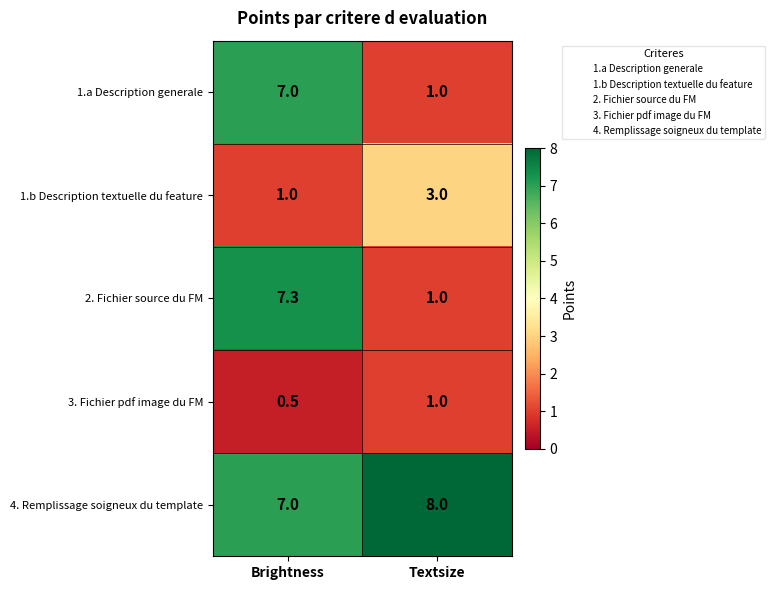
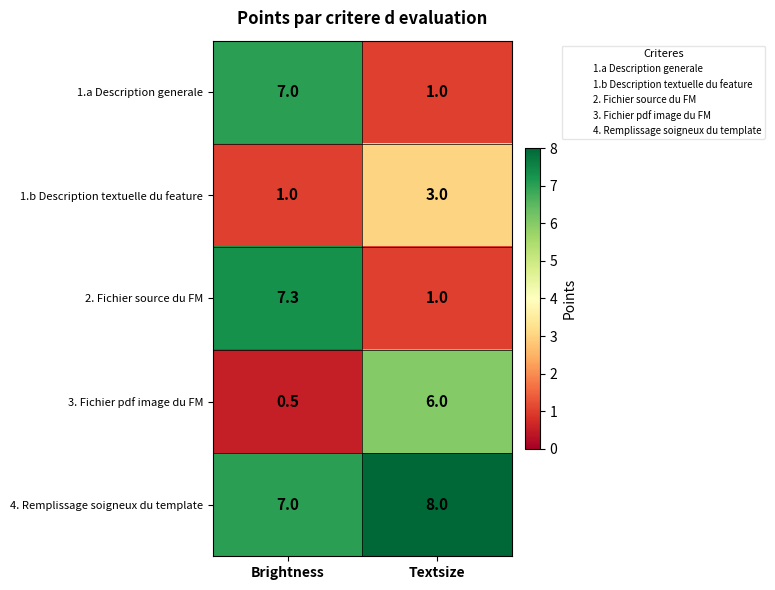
  {
    "1.a Description generale": {
      "Brightness": 7.0,
      "Textsize": 1.0
    },
    "1.b Description textuelle du feature": {
      "Brightness": 1.0,
      "Textsize": 3.0
    },
    "2. Fichier source du FM": {
      "Brightness": 7.3,
      "Textsize": 1.0
    },
    "3. Fichier pdf image du FM": {
      "Brightness": 0.5,
-     "Textsize": 1.0
+     "Textsize": 6.0
    },
    "4. Remplissage soigneux du template": {
      "Brightness": 7.0,
      "Textsize": 8.0
    }
  }
